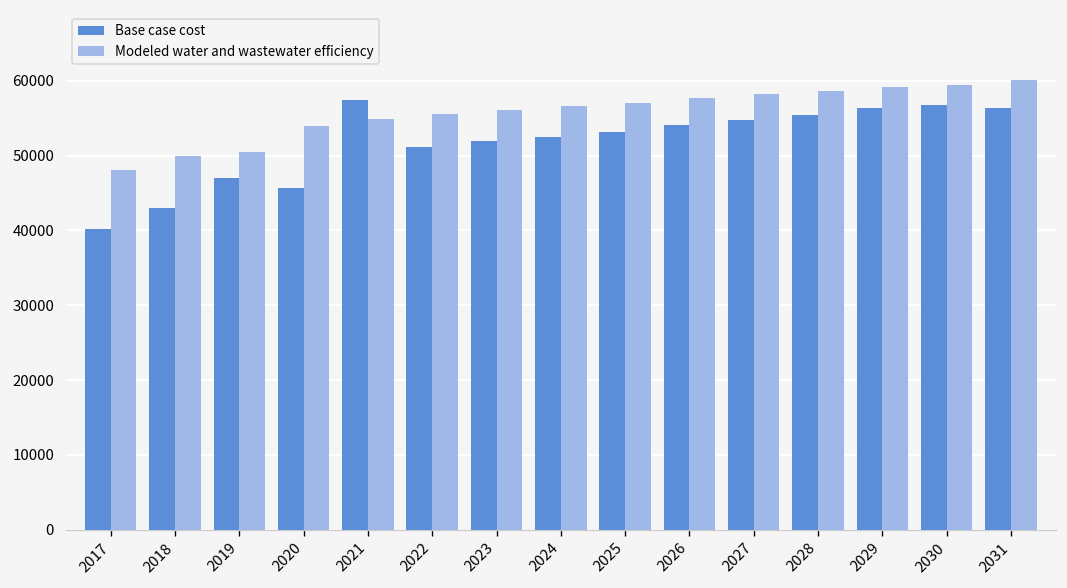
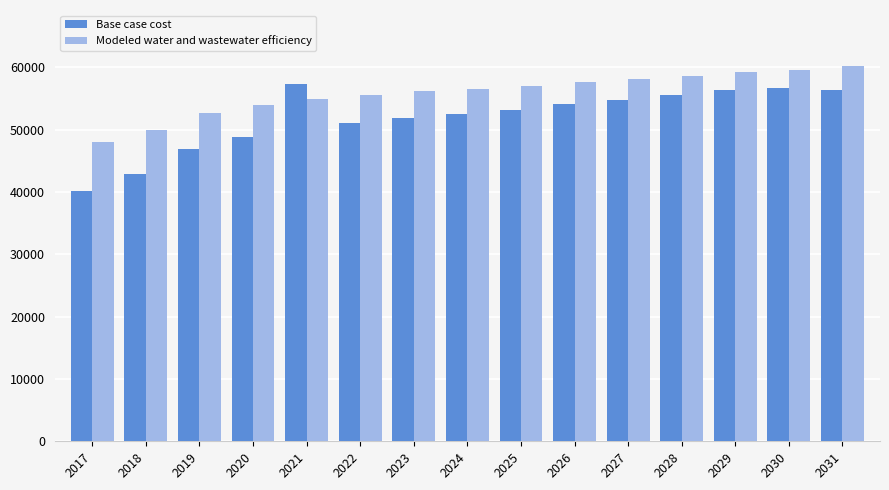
  {
    "Base case cost": {
      "2017": 40000,
      "2018": 43000,
      "2019": 47000,
-     "2020": 46000,
+     "2020": 49000,
      "2021": 57000,
      "2022": 51000,
      "2023": 52000,
      "2024": 53000,
      "2025": 53000,
      "2026": 54000,
      "2027": 55000,
      "2028": 56000,
      "2029": 56000,
      "2030": 57000,
      "2031": 56000
    },
    "Modeled water and wastewater efficiency": {
      "2017": 48000,
      "2018": 50000,
-     "2019": 51000,
+     "2019": 53000,
      "2020": 54000,
      "2021": 55000,
      "2022": 56000,
      "2023": 56000,
      "2024": 57000,
      "2025": 57000,
      "2026": 58000,
      "2027": 58000,
      "2028": 59000,
      "2029": 59000,
      "2030": 60000,
      "2031": 60000
    }
  }
